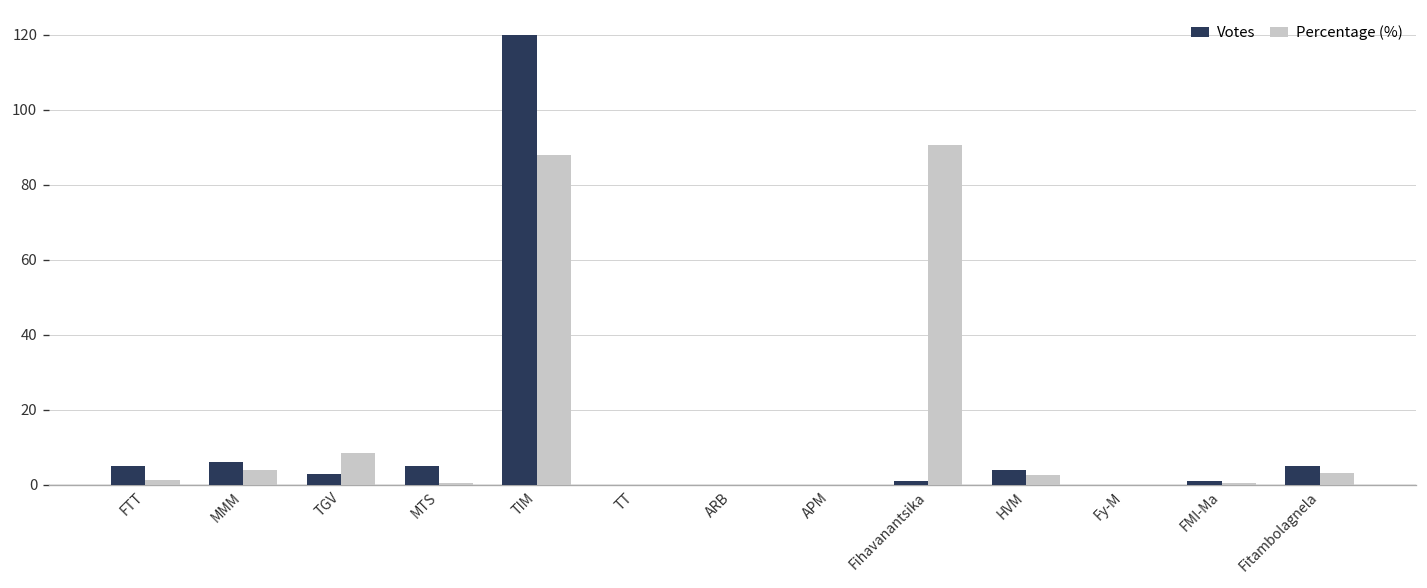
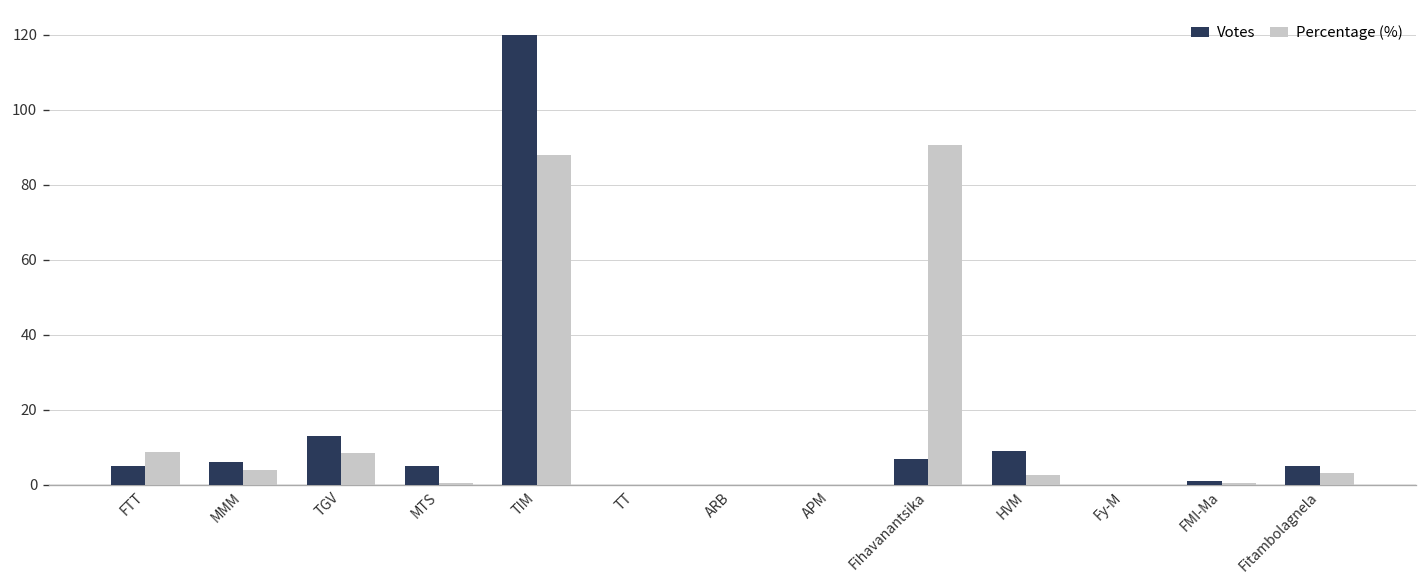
  {
    "Votes": {
      "FTT": 5,
      "MMM": 6,
-     "TGV": 3,
+     "TGV": 13,
      "MTS": 5,
      "TIM": 120,
      "TT": 0,
      "ARB": 0,
      "APM": 0,
-     "Fihavanantsika": 1,
-     "HVM": 4,
+     "Fihavanantsika": 7,
+     "HVM": 9,
      "Fy-M": 0,
      "FMI-Ma": 1,
      "Fitambolagnela": 5
    },
    "Percentage (%)": {
-     "FTT": 1,
+     "FTT": 9,
      "MMM": 4,
      "TGV": 9,
      "TIM": 88,
      "TT": 0,
      "ARB": 0,
      "APM": 0,
      "Fihavanantsika": 91,
      "HVM": 3,
      "Fy-M": 0,
      "Fitambolagnela": 3
    }
  }
